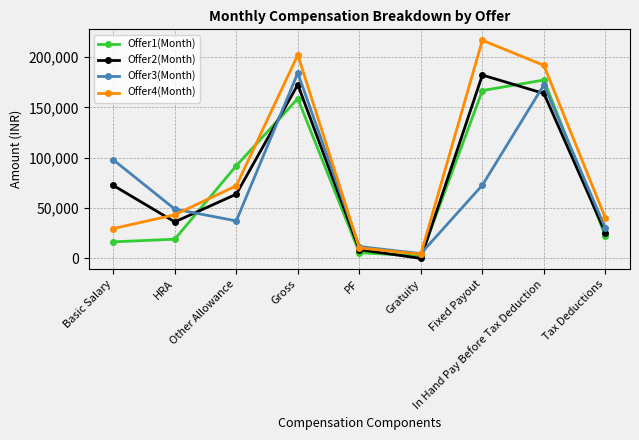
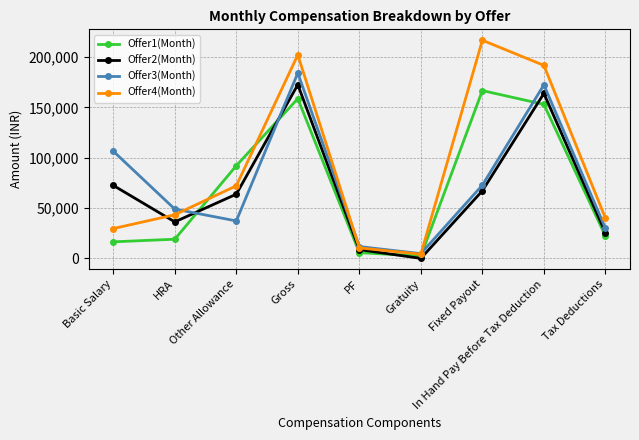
  {
    "Offer1(Month)": {
      "Basic Salary": "16,000",
      "HRA": "19,000",
      "Other Allowance": "92,000",
      "Gross": "159,000",
      "PF": "6,000",
      "Fixed Payout": "167,000",
-     "In Hand Pay Before Tax Deduction": "177,000",
+     "In Hand Pay Before Tax Deduction": "153,000",
      "Tax Deductions": "22,000"
    },
    "Offer2(Month)": {
      "Basic Salary": "73,000",
      "HRA": "36,000",
      "Other Allowance": "64,000",
      "Gross": "173,000",
-     "Fixed Payout": "182,000",
+     "Fixed Payout": "67,000",
      "In Hand Pay Before Tax Deduction": "164,000",
      "Tax Deductions": "26,000"
    },
    "Offer3(Month)": {
-     "Basic Salary": "98,000",
+     "Basic Salary": "107,000",
      "HRA": "49,000",
      "Other Allowance": "37,000",
      "Gross": "184,000",
      "Fixed Payout": "73,000",
      "In Hand Pay Before Tax Deduction": "172,000",
      "Tax Deductions": "30,000"
    },
    "Offer4(Month)": {
      "Basic Salary": "30,000",
      "HRA": "43,000",
      "Other Allowance": "72,000",
      "Gross": "202,000",
      "Fixed Payout": "217,000",
      "In Hand Pay Before Tax Deduction": "192,000",
      "Tax Deductions": "40,000"
    }
  }
